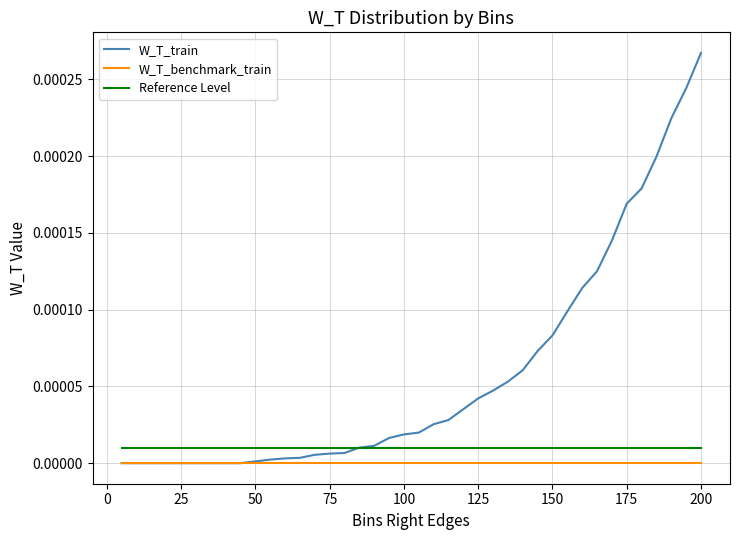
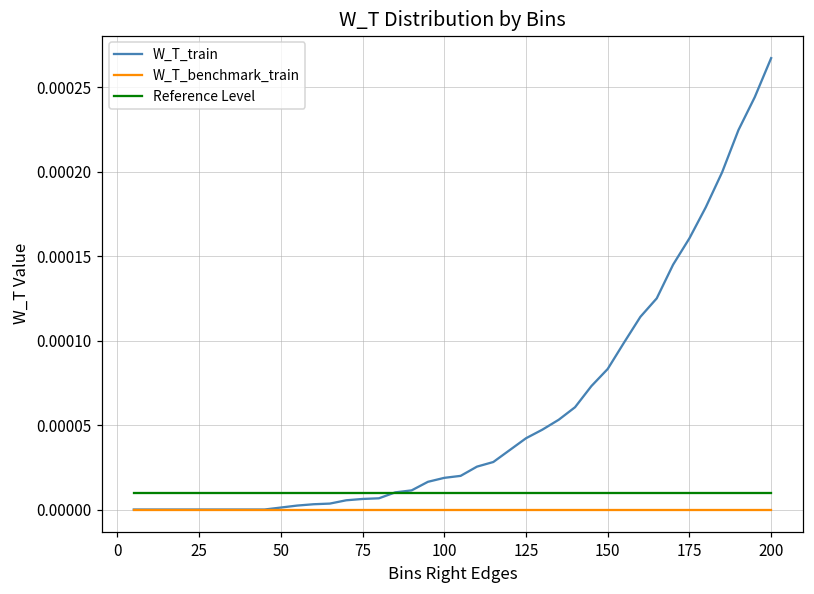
  {
    "W_T_train": {
      "75": 0.000006,
      "100": 0.000019,
      "125": 0.000042,
      "150": 0.000083,
-     "175": 0.000169,
+     "175": 0.000161,
      "200": 0.000267
    },
    "W_T_benchmark_train": {
      "75": 0.000000,
      "100": 0.000000,
      "125": 0.000000,
      "150": 0.000000,
      "175": 0.000000,
      "200": 0.000000
    },
    "Reference Level": {
      "25": 0.000010,
      "50": 0.000010,
      "75": 0.000010,
      "100": 0.000010,
      "125": 0.000010,
      "150": 0.000010,
      "175": 0.000010,
      "200": 0.000010
    }
  }
